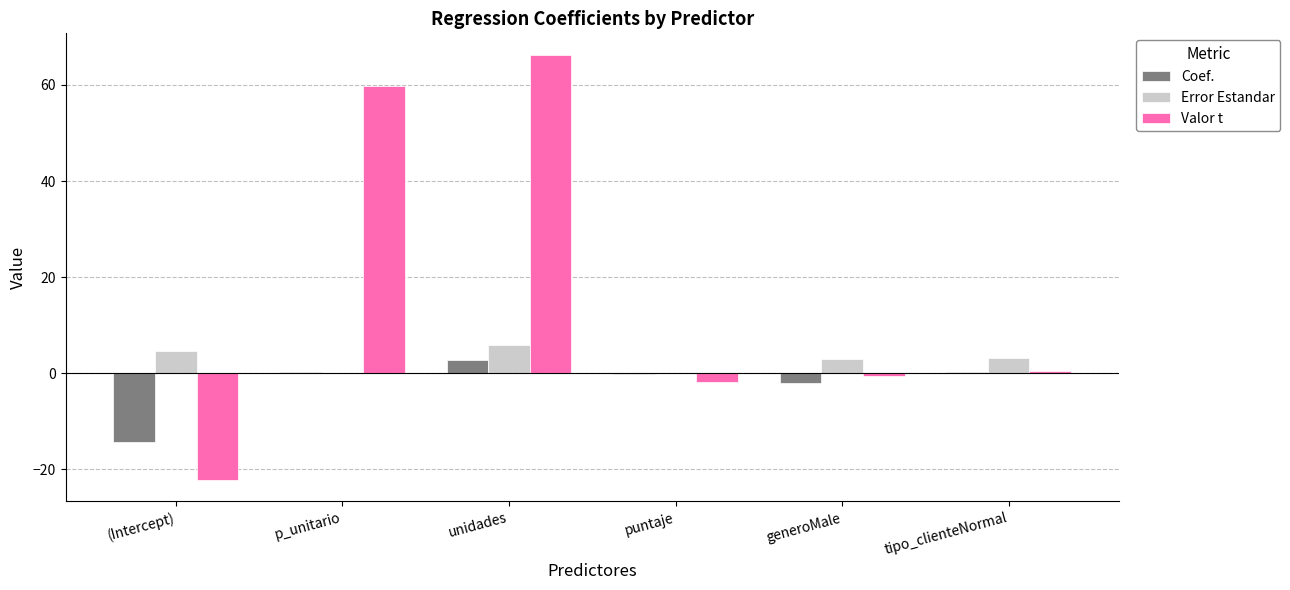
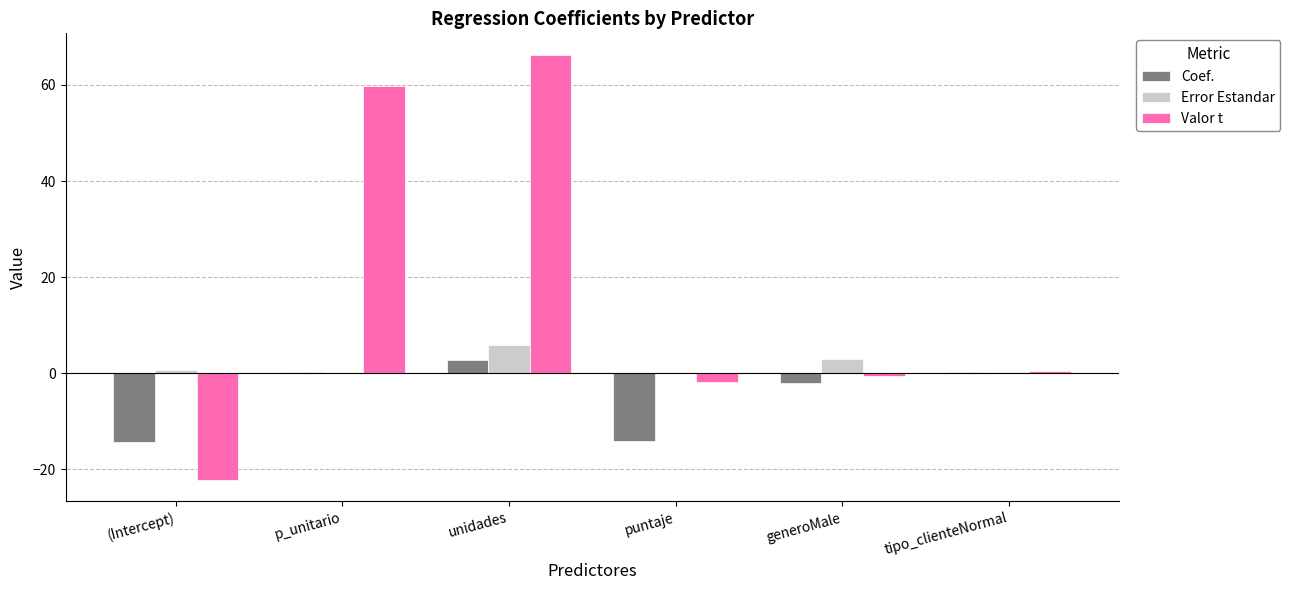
  {
    "Coef.": {
      "(Intercept)": -14,
      "unidades": 3,
-     "puntaje": 0,
+     "puntaje": -14,
      "generoMale": -2
    },
    "Error Estandar": {
-     "(Intercept)": 5,
+     "(Intercept)": 1,
      "unidades": 6,
      "generoMale": 3,
-     "tipo_clienteNormal": 3
+     "tipo_clienteNormal": 0
    },
    "Valor t": {
      "(Intercept)": -22,
      "p_unitario": 60,
      "unidades": 66,
      "puntaje": -2,
      "generoMale": -1
    }
  }
